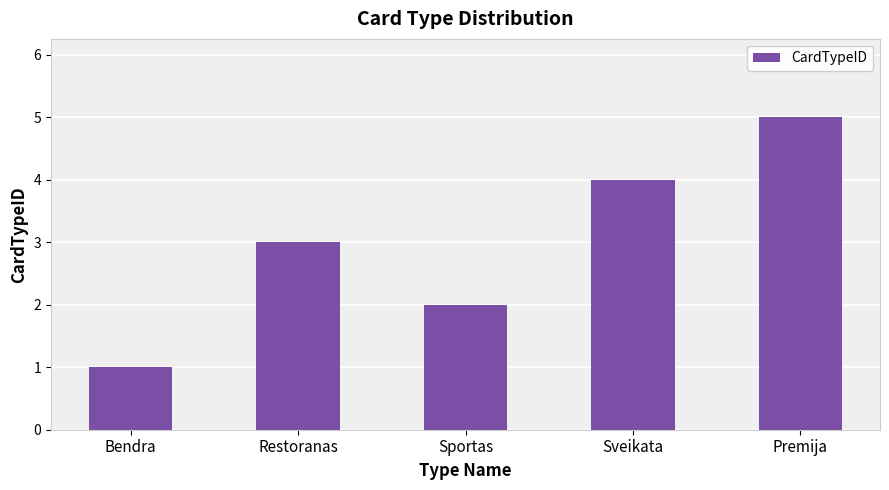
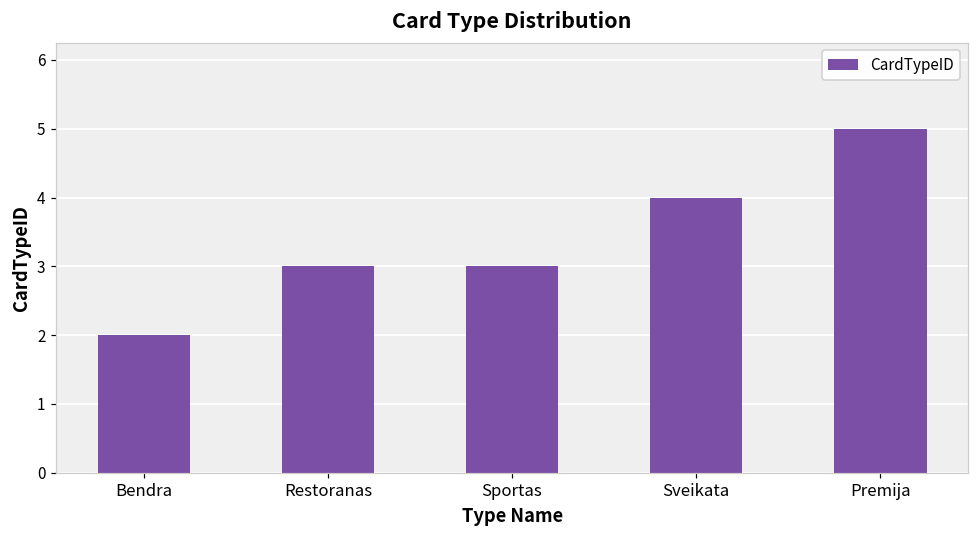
  {
-   "Bendra": 1,
+   "Bendra": 2,
    "Restoranas": 3,
-   "Sportas": 2,
+   "Sportas": 3,
    "Sveikata": 4,
    "Premija": 5
  }
